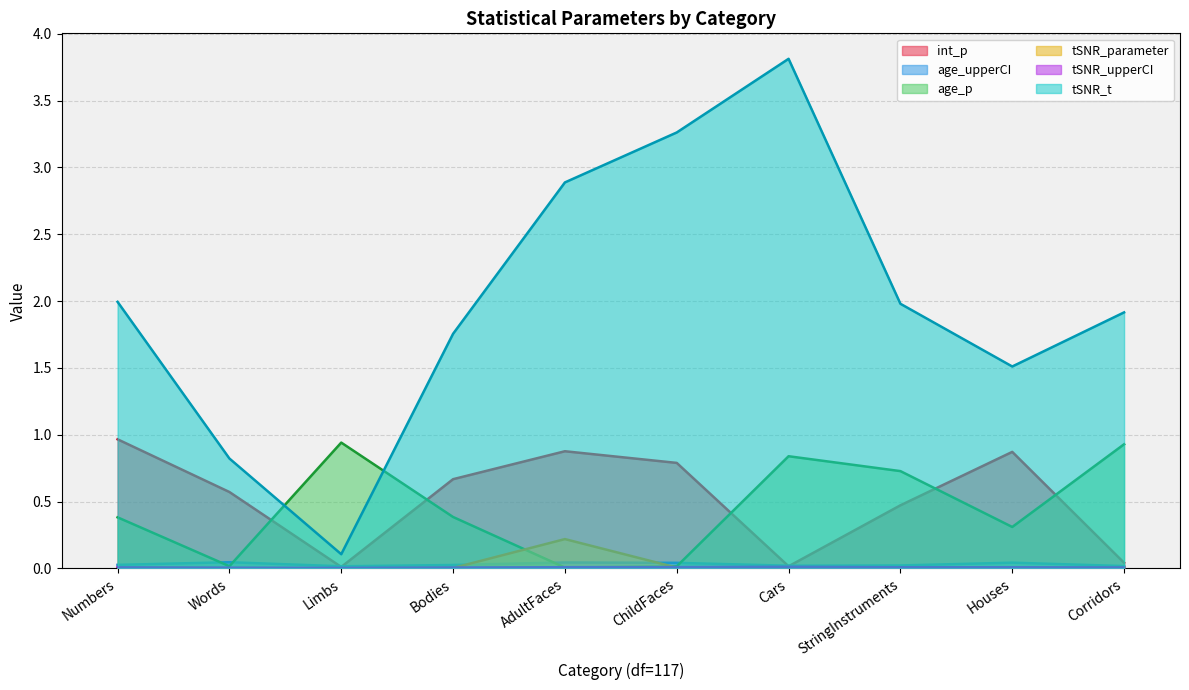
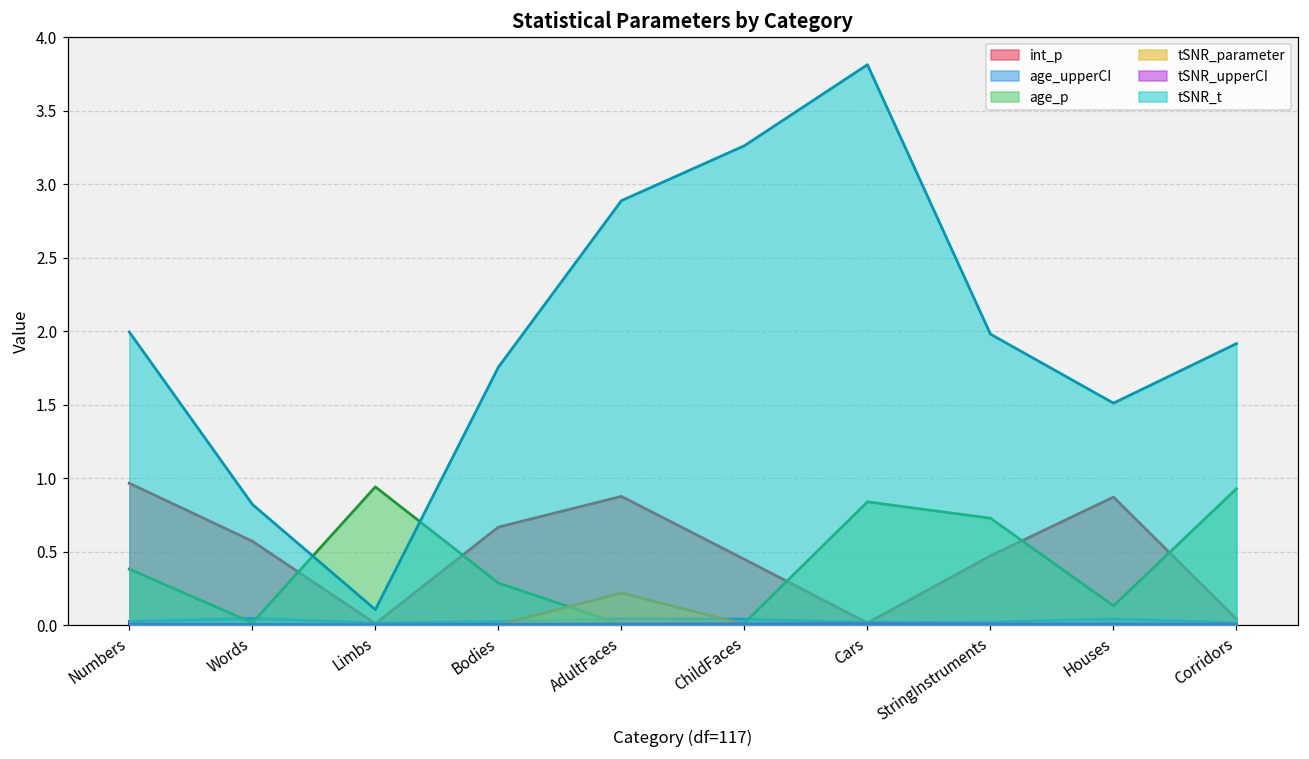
  {
    "int_p": {
      "Numbers": 0.97,
      "Words": 0.57,
      "Bodies": 0.67,
      "AdultFaces": 0.88,
-     "ChildFaces": 0.79,
+     "ChildFaces": 0.45,
      "StringInstruments": 0.47,
      "Houses": 0.87,
      "Corridors": 0.04
    },
    "age_p": {
      "Numbers": 0.38,
      "Limbs": 0.94,
-     "Bodies": 0.38,
+     "Bodies": 0.29,
      "Cars": 0.84,
      "StringInstruments": 0.73,
-     "Houses": 0.31,
+     "Houses": 0.13,
      "Corridors": 0.93
    },
    "tSNR_parameter": {
      "AdultFaces": 0.22
    }
  }
